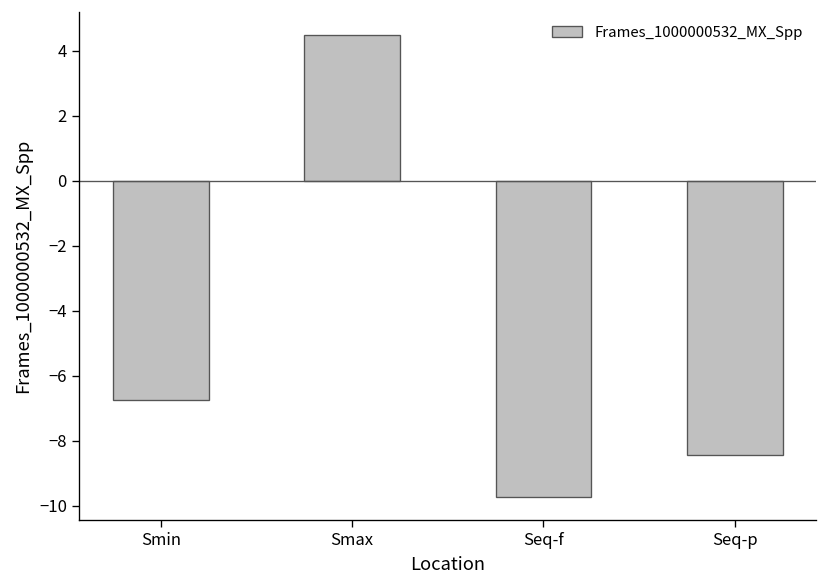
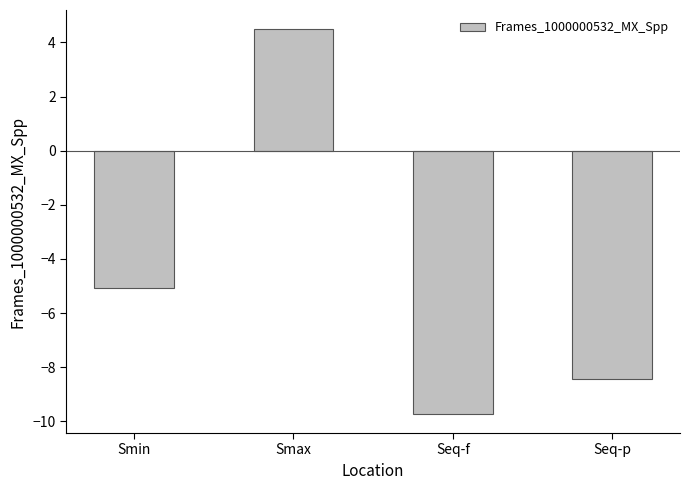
  {
-   "Smin": -6.7,
+   "Smin": -5.1,
    "Smax": 4.5,
    "Seq-f": -9.7,
    "Seq-p": -8.4
  }
